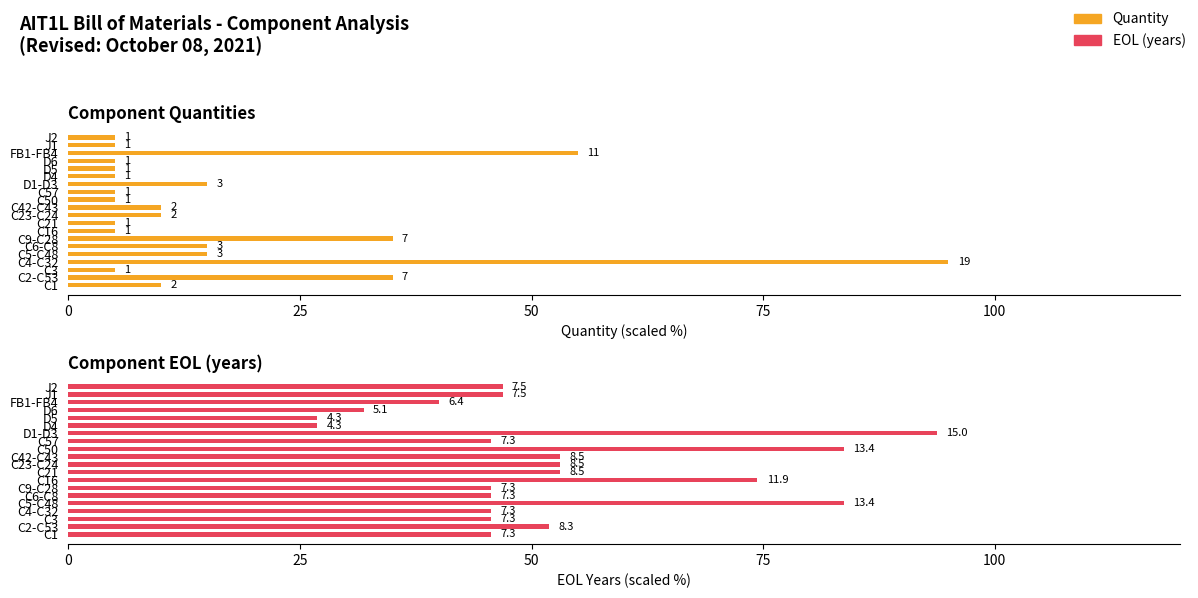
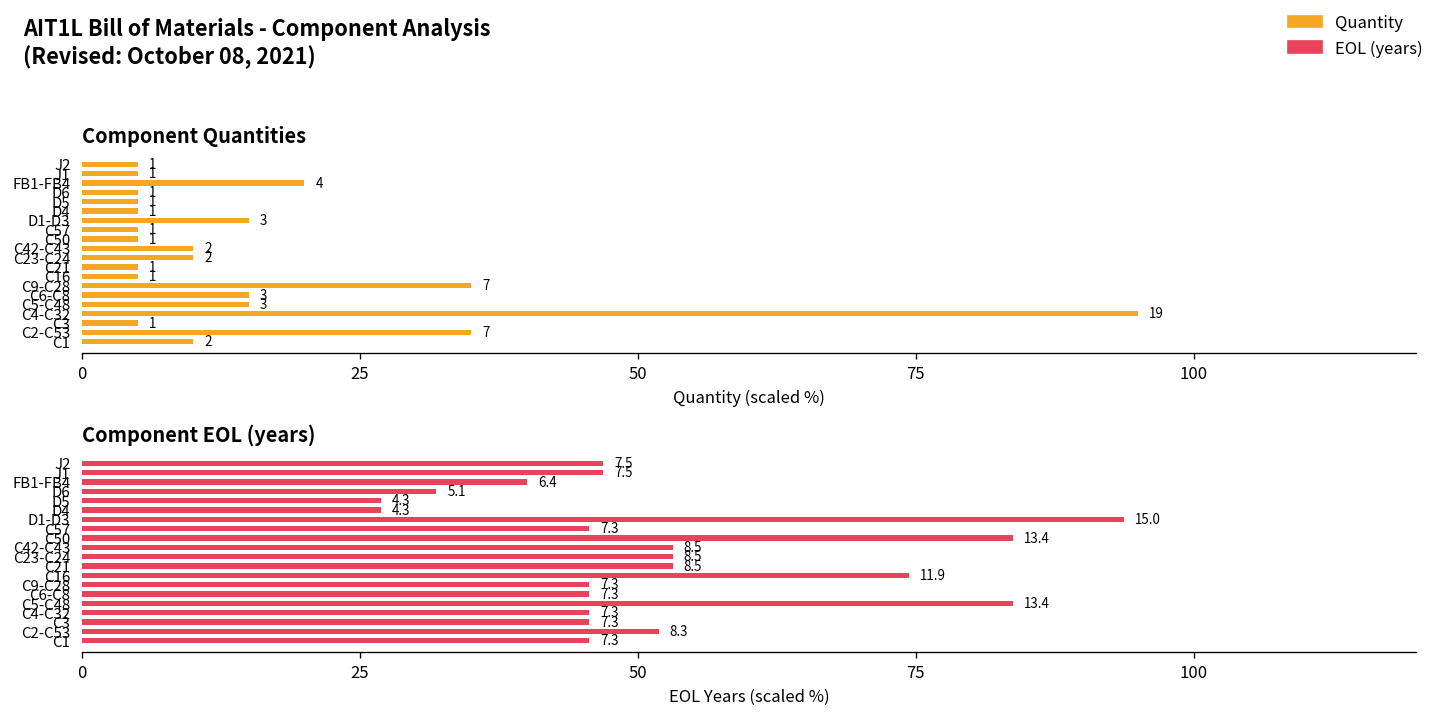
  {
    "Component Quantities": {
-     "FB1-FB4": 11
+     "FB1-FB4": 4
    }
  }
